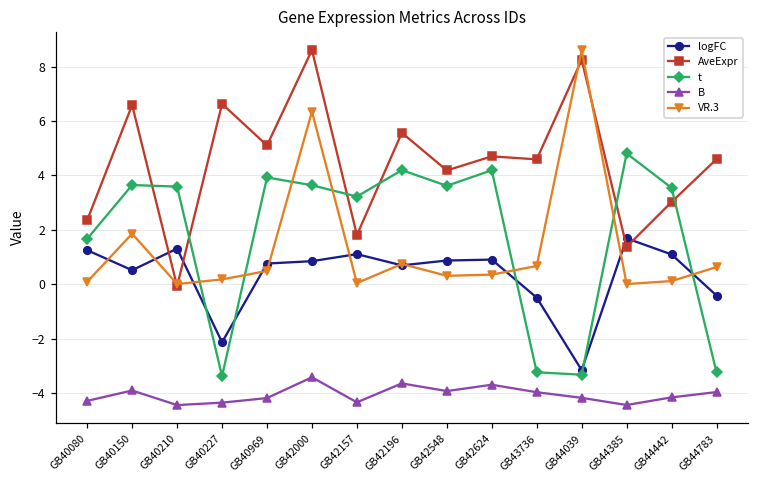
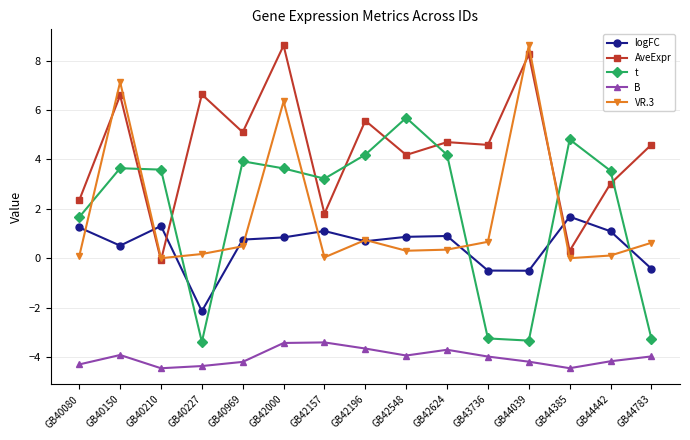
  {
    "logFC": {
      "GB40080": 1.2,
      "GB40150": 0.5,
      "GB40210": 1.3,
      "GB40227": -2.1,
      "GB40969": 0.8,
      "GB42000": 0.8,
      "GB42157": 1.1,
      "GB42548": 0.9,
      "GB42624": 0.9,
      "GB43736": -0.5,
-     "GB44039": -3.2,
+     "GB44039": -0.5,
      "GB44385": 1.7,
      "GB44442": 1.1,
      "GB44783": -0.4
    },
    "AveExpr": {
      "GB40080": 2.4,
      "GB40150": 6.6,
      "GB40227": 6.6,
      "GB40969": 5.1,
      "GB42000": 8.6,
      "GB42157": 1.8,
      "GB42196": 5.6,
      "GB42548": 4.2,
      "GB42624": 4.7,
      "GB43736": 4.6,
      "GB44039": 8.3,
-     "GB44385": 1.4,
+     "GB44385": 0.3,
      "GB44442": 3.0,
      "GB44783": 4.6
    },
    "t": {
      "GB40080": 1.7,
      "GB40150": 3.6,
      "GB40210": 3.6,
      "GB40227": -3.4,
      "GB40969": 3.9,
      "GB42000": 3.6,
      "GB42157": 3.2,
      "GB42196": 4.2,
-     "GB42548": 3.6,
+     "GB42548": 5.7,
      "GB42624": 4.2,
      "GB43736": -3.2,
      "GB44039": -3.3,
      "GB44385": 4.8,
      "GB44442": 3.5,
      "GB44783": -3.2
    },
    "B": {
      "GB40080": -4.3,
      "GB40150": -3.9,
      "GB40210": -4.4,
      "GB40227": -4.4,
      "GB40969": -4.2,
      "GB42000": -3.4,
-     "GB42157": -4.3,
+     "GB42157": -3.4,
      "GB42196": -3.7,
      "GB42548": -3.9,
      "GB42624": -3.7,
      "GB43736": -4.0,
      "GB44039": -4.2,
      "GB44385": -4.4,
      "GB44442": -4.2,
      "GB44783": -4.0
    },
    "VR.3": {
      "GB40080": 0.1,
-     "GB40150": 1.9,
+     "GB40150": 7.1,
      "GB40227": 0.2,
      "GB40969": 0.5,
      "GB42000": 6.3,
      "GB42157": 0.0,
      "GB42548": 0.3,
      "GB42624": 0.4,
      "GB43736": 0.7,
      "GB44039": 8.6,
      "GB44385": 0.0,
      "GB44442": 0.1,
      "GB44783": 0.6
    }
  }
